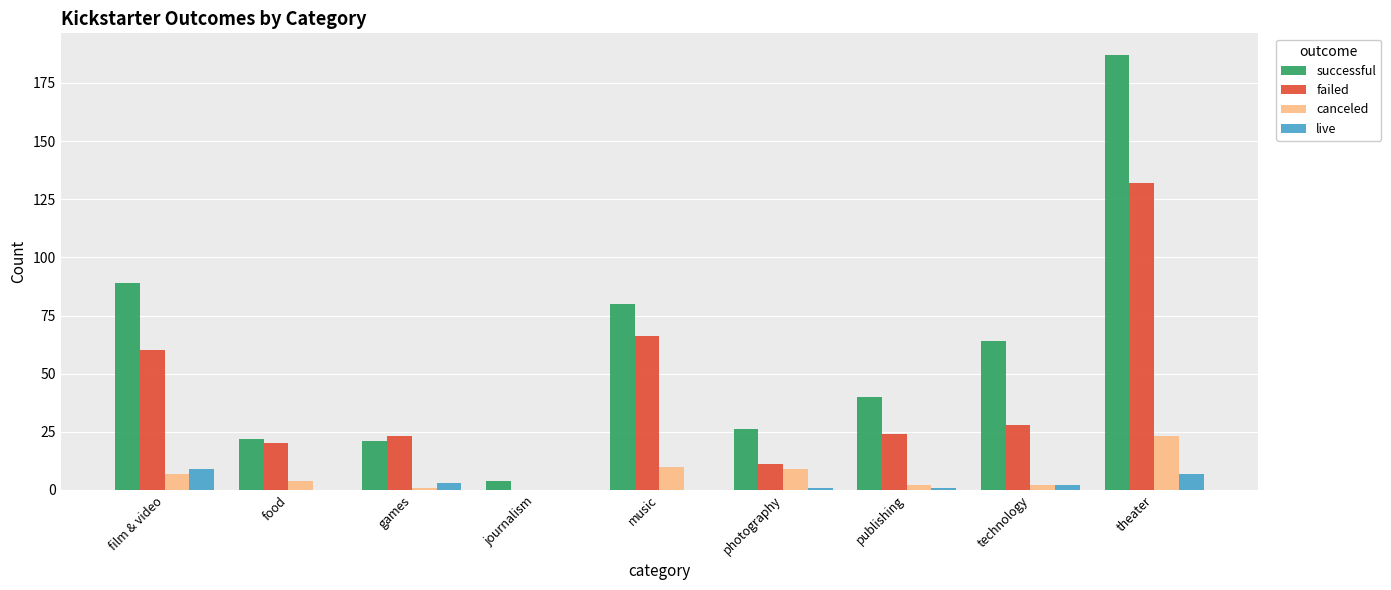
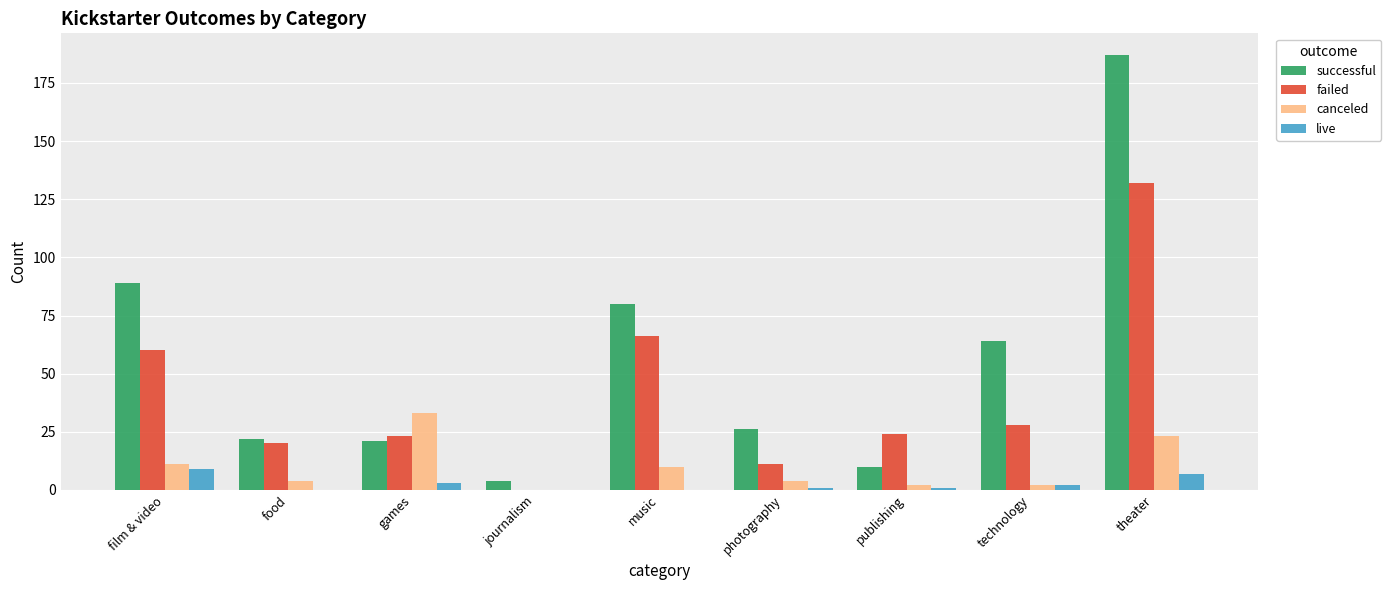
  {
    "successful": {
      "film & video": 89,
      "food": 22,
      "games": 21,
      "journalism": 4,
      "music": 80,
      "photography": 26,
-     "publishing": 40,
+     "publishing": 10,
      "technology": 64,
      "theater": 187
    },
    "failed": {
      "film & video": 60,
      "food": 20,
      "games": 23,
      "journalism": 0,
      "music": 66,
      "photography": 11,
      "publishing": 24,
      "technology": 28,
      "theater": 132
    },
    "canceled": {
-     "film & video": 7,
+     "film & video": 11,
      "food": 4,
-     "games": 1,
+     "games": 33,
      "journalism": 0,
      "music": 10,
-     "photography": 9,
+     "photography": 4,
      "publishing": 2,
      "technology": 2,
      "theater": 23
    },
    "live": {
      "film & video": 9,
      "food": 0,
      "games": 3,
      "journalism": 0,
      "music": 0,
      "technology": 2,
      "theater": 7
    }
  }
